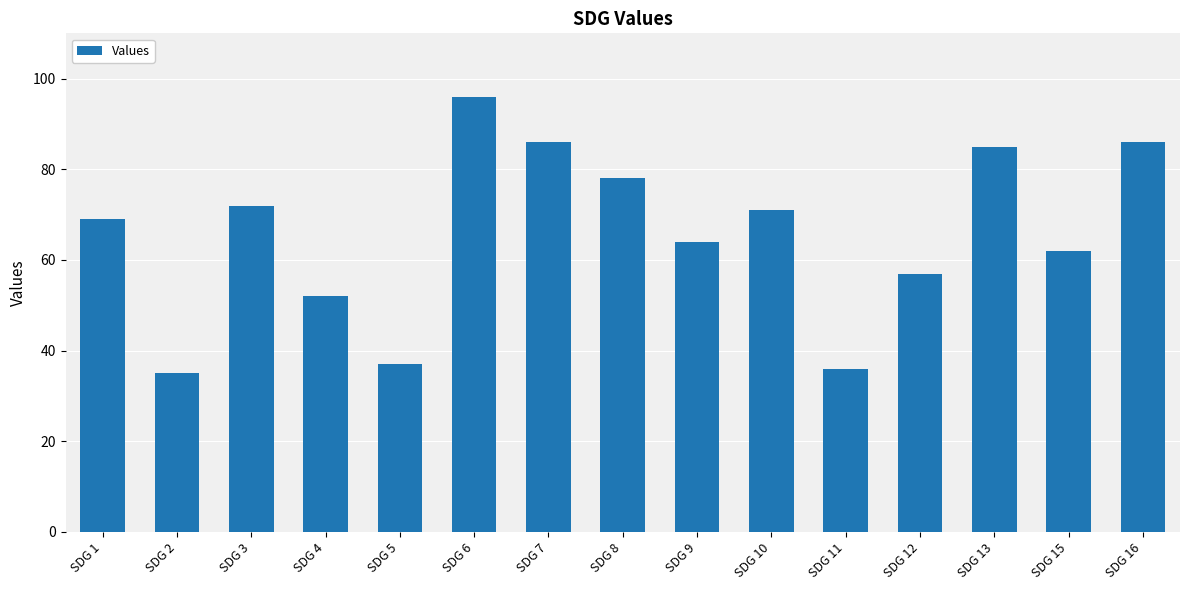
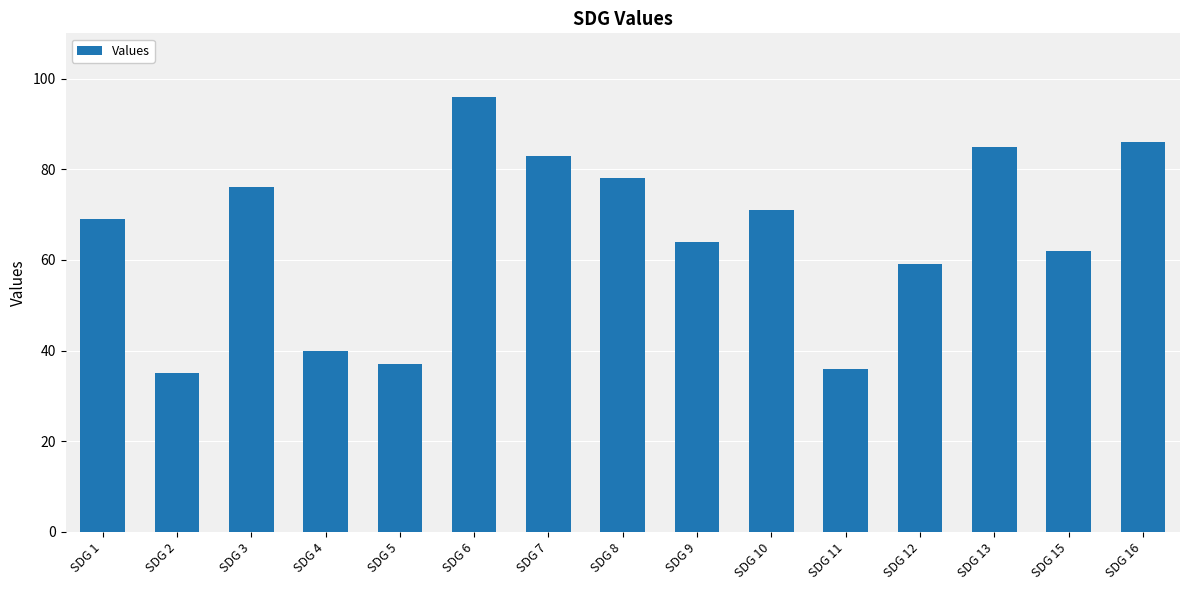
  {
    "SDG 1": 69,
    "SDG 2": 35,
-   "SDG 3": 72,
-   "SDG 4": 52,
+   "SDG 3": 76,
+   "SDG 4": 40,
    "SDG 5": 37,
    "SDG 6": 96,
-   "SDG 7": 86,
+   "SDG 7": 83,
    "SDG 8": 78,
    "SDG 9": 64,
    "SDG 10": 71,
    "SDG 11": 36,
-   "SDG 12": 57,
+   "SDG 12": 59,
    "SDG 13": 85,
    "SDG 15": 62,
    "SDG 16": 86
  }
